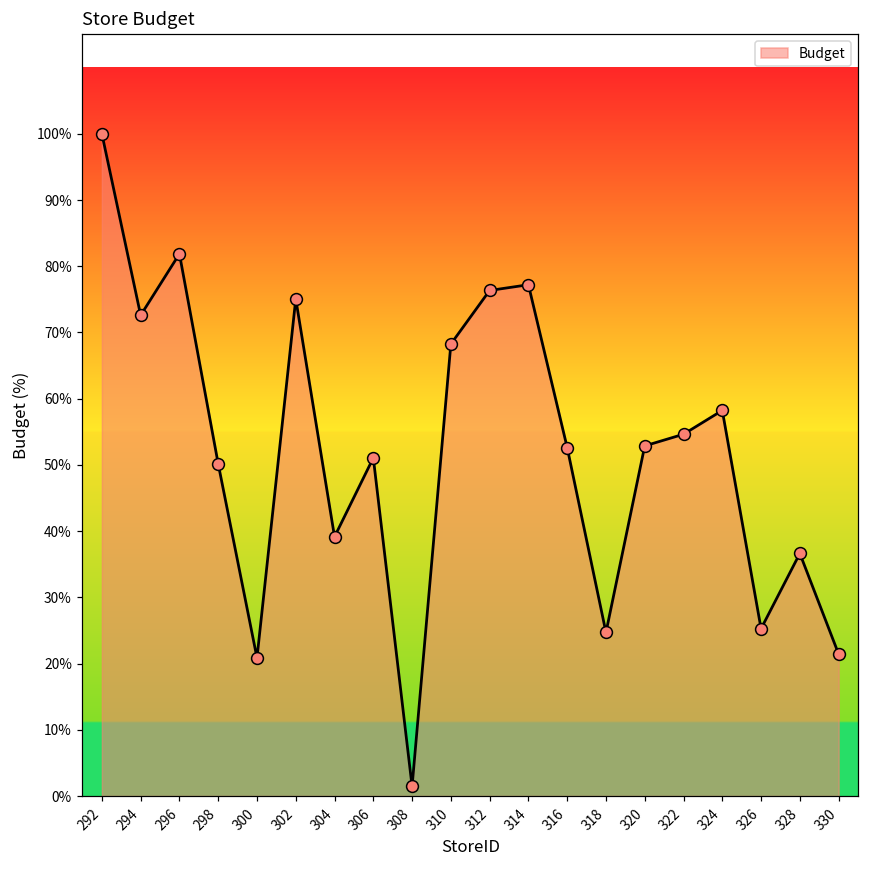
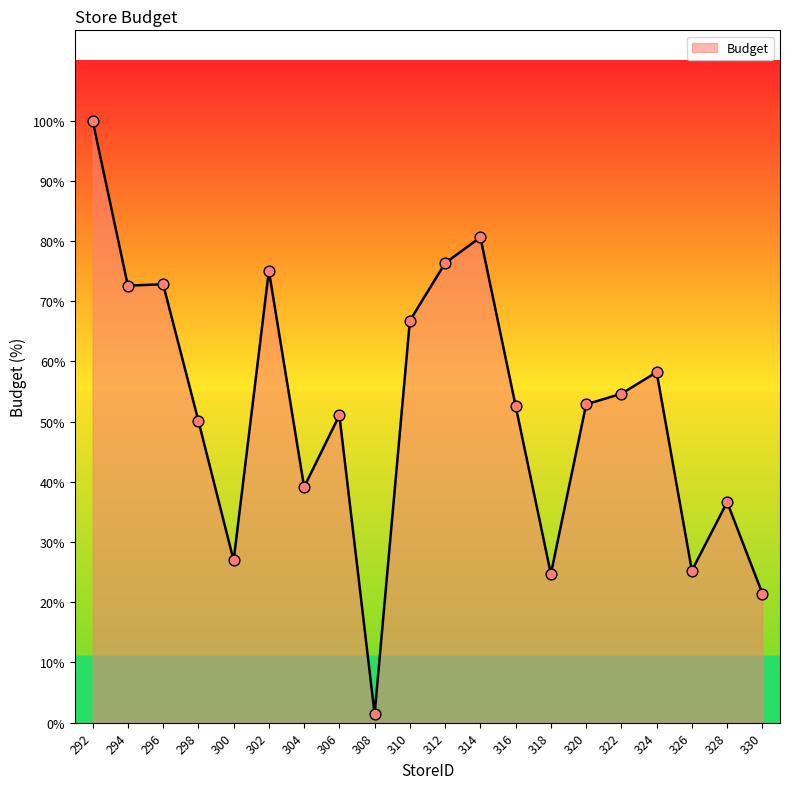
  {
    "292": "100%",
    "294": "73%",
-   "296": "82%",
+   "296": "73%",
    "298": "50%",
-   "300": "21%",
+   "300": "27%",
    "302": "75%",
    "304": "39%",
    "306": "51%",
    "308": "1%",
-   "310": "68%",
+   "310": "67%",
    "312": "76%",
-   "314": "77%",
+   "314": "81%",
    "316": "53%",
    "318": "25%",
    "320": "53%",
    "322": "55%",
    "324": "58%",
    "326": "25%",
    "328": "37%",
    "330": "21%"
  }
